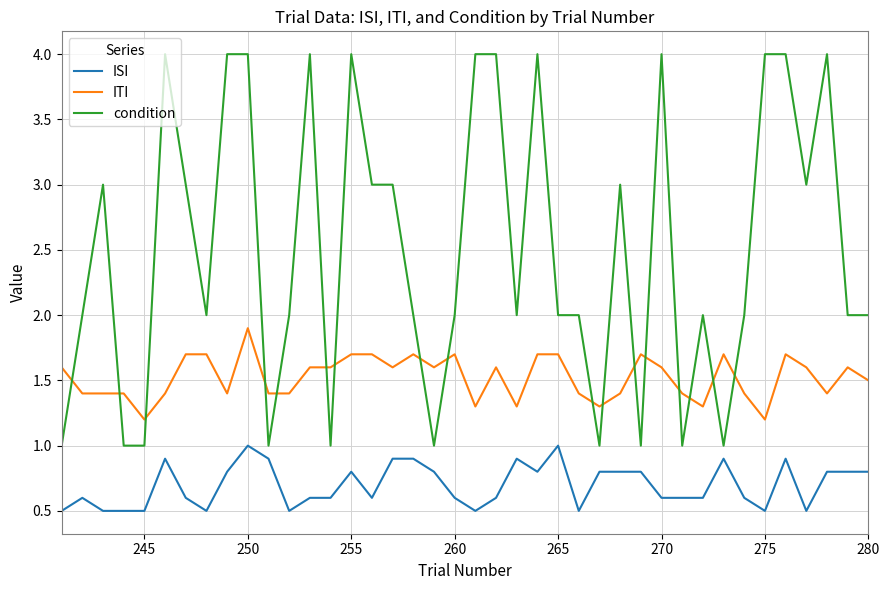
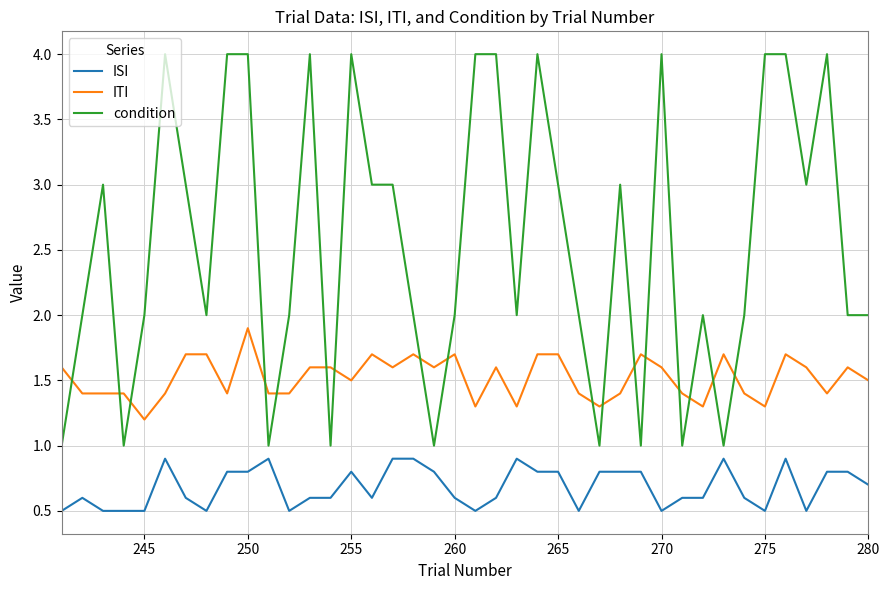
  {
    "ISI": {
      "245": 0.5,
-     "250": 1.0,
+     "250": 0.8,
      "255": 0.8,
      "260": 0.6,
-     "265": 1.0,
-     "270": 0.6,
+     "265": 0.8,
+     "270": 0.5,
      "275": 0.5,
-     "280": 0.8
+     "280": 0.7
    },
    "ITI": {
      "245": 1.2,
      "250": 1.9,
-     "255": 1.7,
+     "255": 1.5,
      "260": 1.7,
      "265": 1.7,
      "270": 1.6,
-     "275": 1.2,
+     "275": 1.3,
      "280": 1.5
    },
    "condition": {
-     "245": 1,
+     "245": 2,
      "250": 4,
      "255": 4,
      "260": 2,
-     "265": 2,
+     "265": 3,
      "270": 4,
      "275": 4,
      "280": 2
    }
  }
